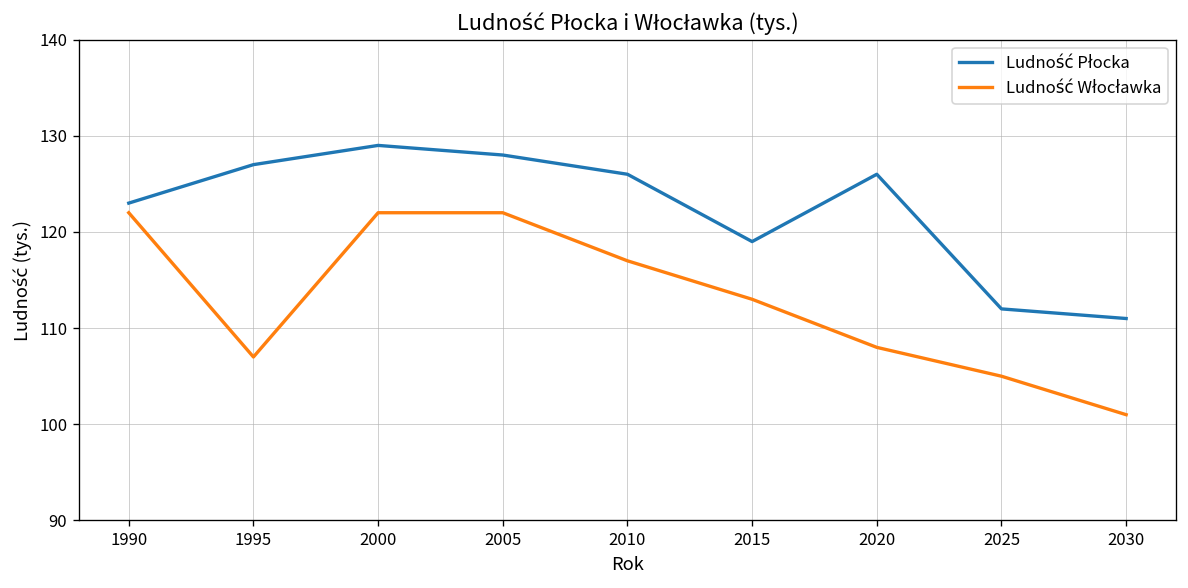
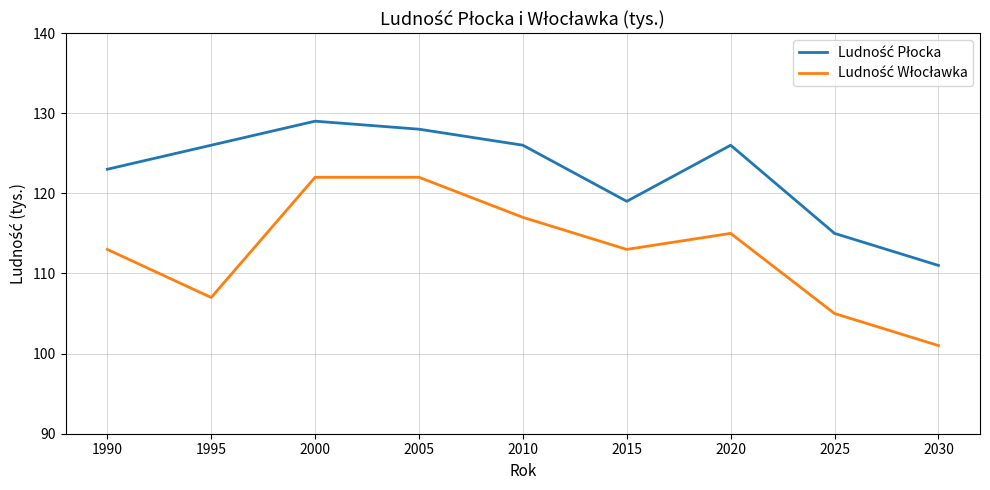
  {
    "Ludność Płocka": {
      "1990": 123,
-     "1995": 127,
+     "1995": 126,
      "2000": 129,
      "2005": 128,
      "2010": 126,
      "2015": 119,
      "2020": 126,
-     "2025": 112,
+     "2025": 115,
      "2030": 111
    },
    "Ludność Włocławka": {
-     "1990": 122,
+     "1990": 113,
      "1995": 107,
      "2000": 122,
      "2005": 122,
      "2010": 117,
      "2015": 113,
-     "2020": 108,
+     "2020": 115,
      "2025": 105,
      "2030": 101
    }
  }
